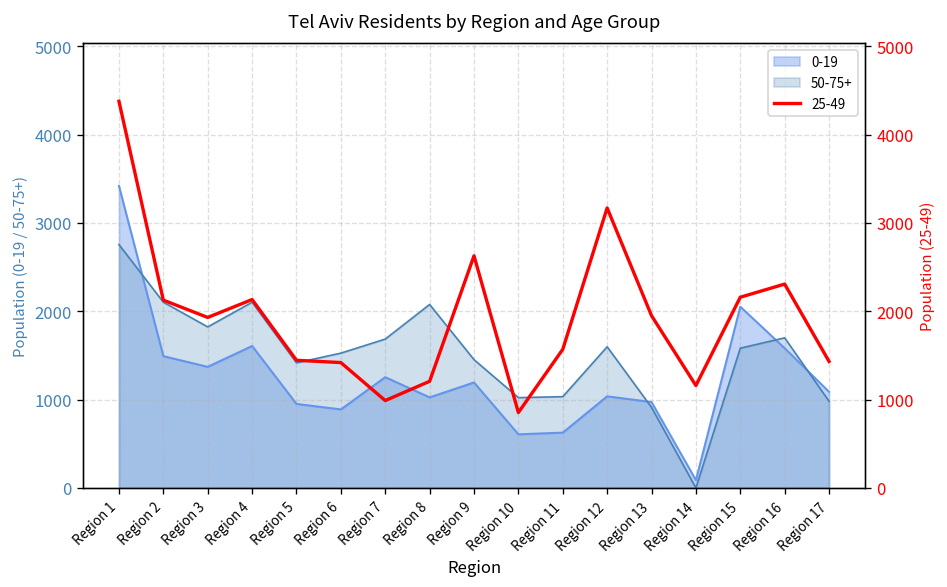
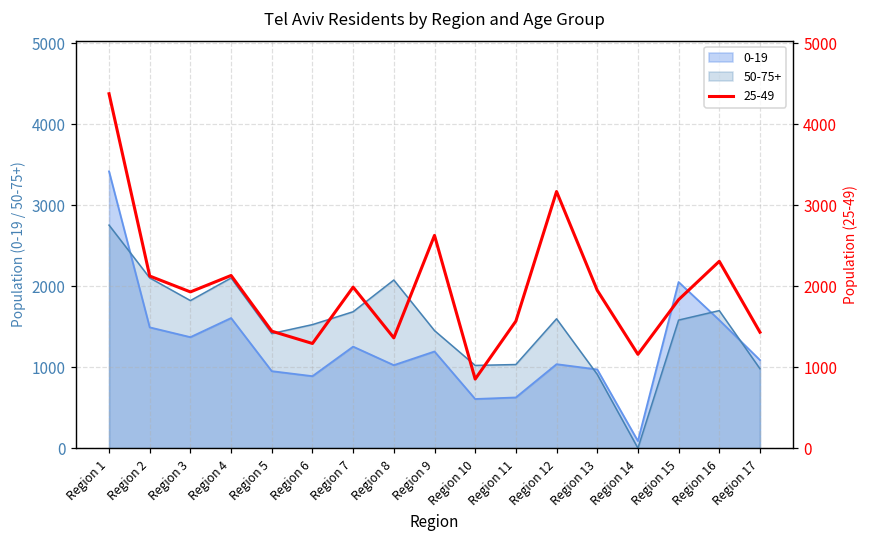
  {
    "25-49": {
      "Region 1": 4400,
      "Region 2": 2100,
      "Region 3": 1900,
      "Region 4": 2100,
      "Region 5": 1400,
-     "Region 6": 1400,
-     "Region 7": 1000,
-     "Region 8": 1200,
+     "Region 6": 1300,
+     "Region 7": 2000,
+     "Region 8": 1400,
      "Region 9": 2600,
      "Region 10": 900,
      "Region 11": 1600,
      "Region 12": 3200,
      "Region 13": 2000,
      "Region 14": 1200,
-     "Region 15": 2200,
+     "Region 15": 1800,
      "Region 16": 2300,
      "Region 17": 1400
    }
  }
